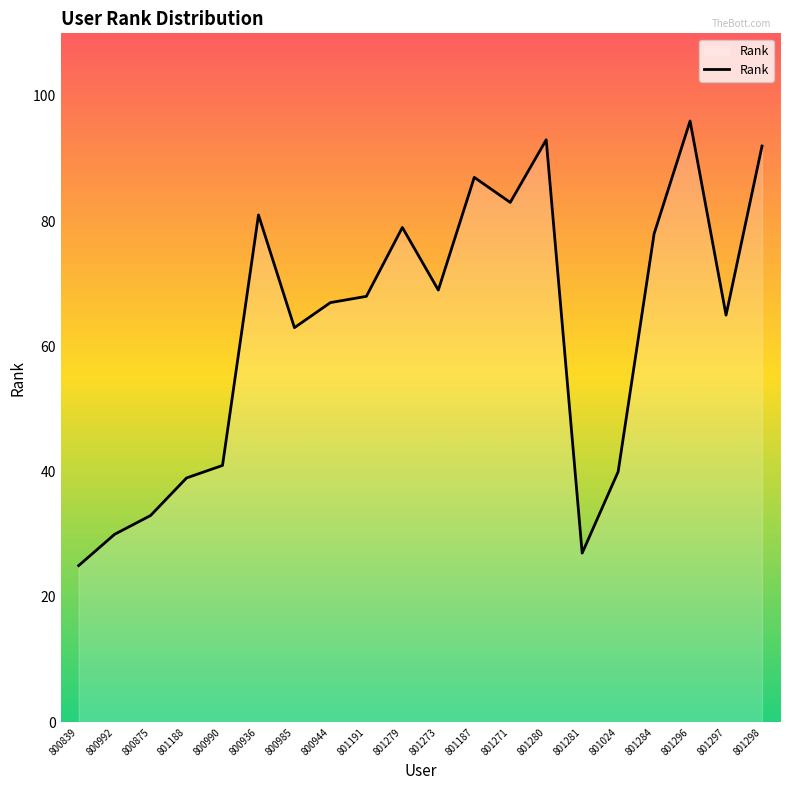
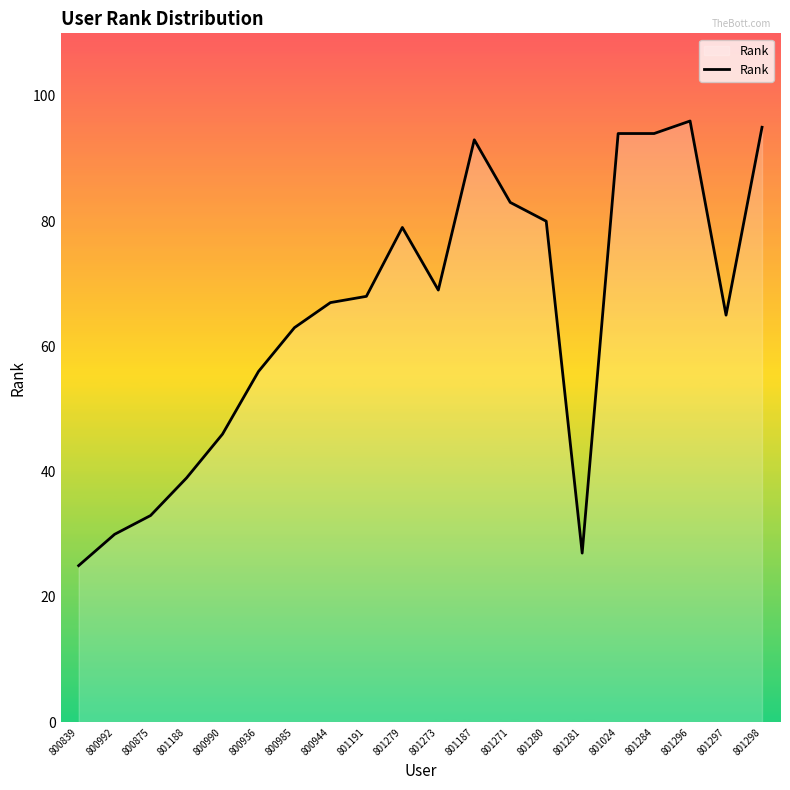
  {
    "800839": 25,
    "800992": 30,
    "800875": 33,
    "801188": 39,
-   "800990": 41,
-   "800936": 81,
+   "800990": 46,
+   "800936": 56,
    "800985": 63,
    "800944": 67,
    "801191": 68,
    "801279": 79,
    "801273": 69,
-   "801187": 87,
+   "801187": 93,
    "801271": 83,
-   "801280": 93,
+   "801280": 80,
    "801281": 27,
-   "801024": 40,
-   "801284": 78,
+   "801024": 94,
+   "801284": 94,
    "801296": 96,
    "801297": 65,
-   "801298": 92
+   "801298": 95
  }
